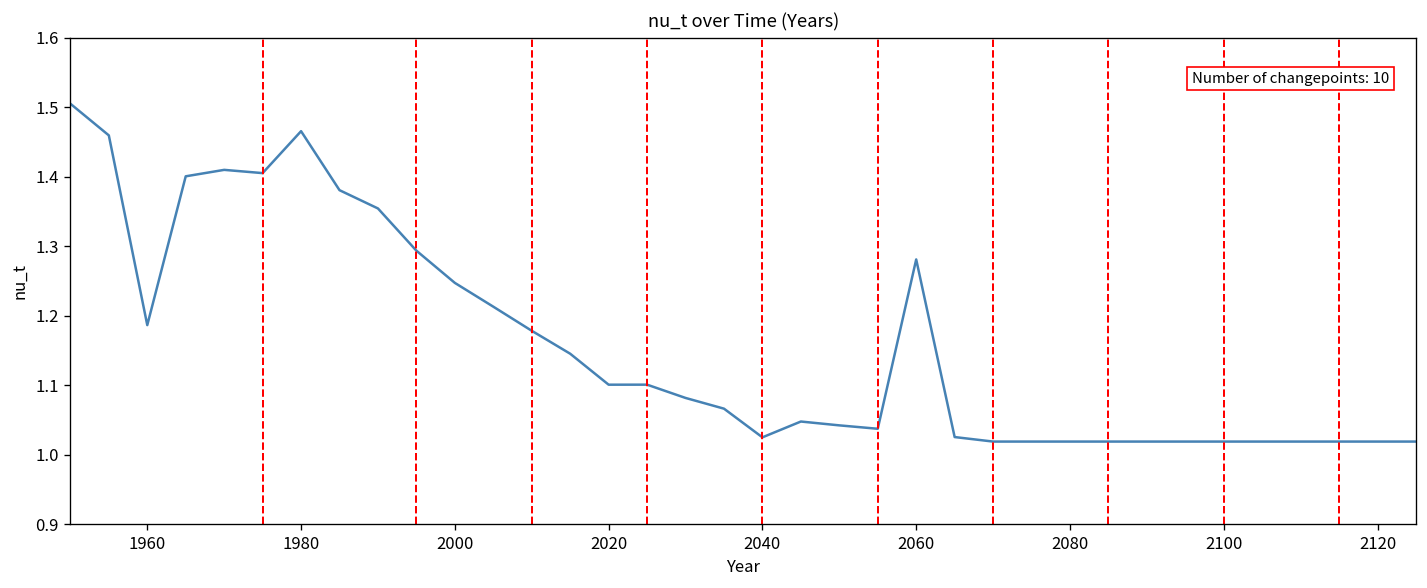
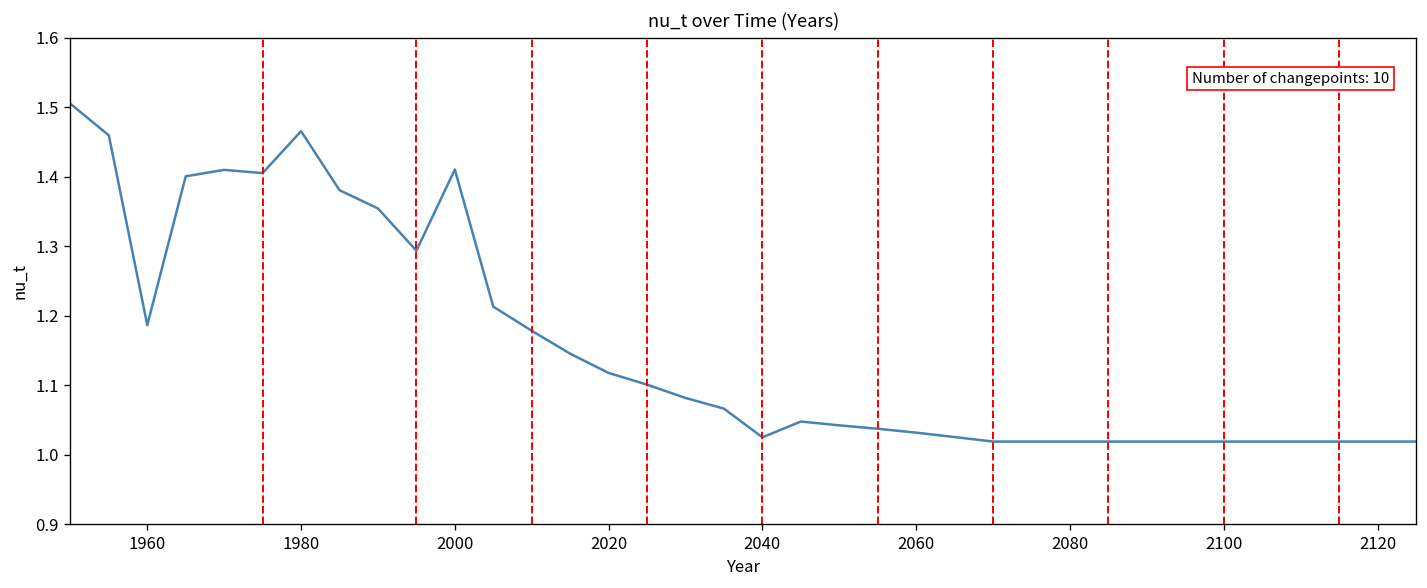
  {
    "1960": 1.19,
    "1980": 1.47,
-   "2000": 1.25,
-   "2020": 1.10,
+   "2000": 1.41,
+   "2020": 1.12,
    "2040": 1.02,
-   "2060": 1.28,
+   "2060": 1.03,
    "2080": 1.02,
    "2100": 1.02,
    "2120": 1.02
  }
